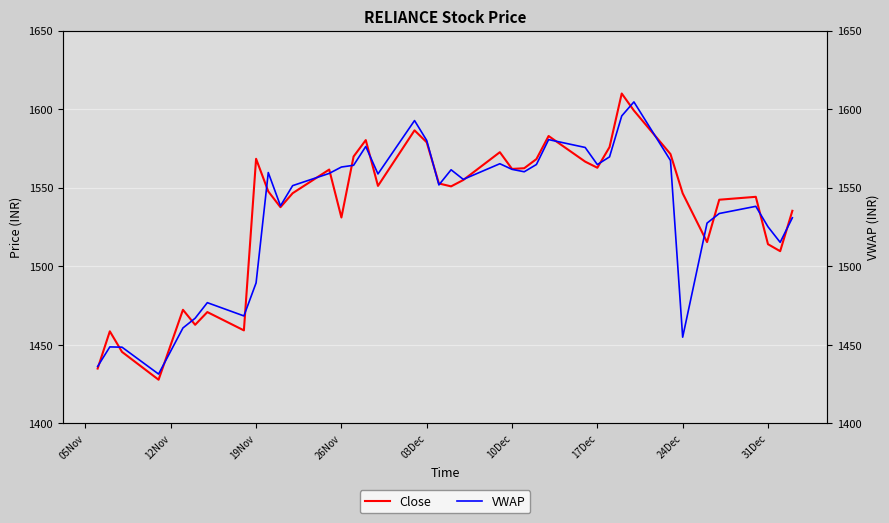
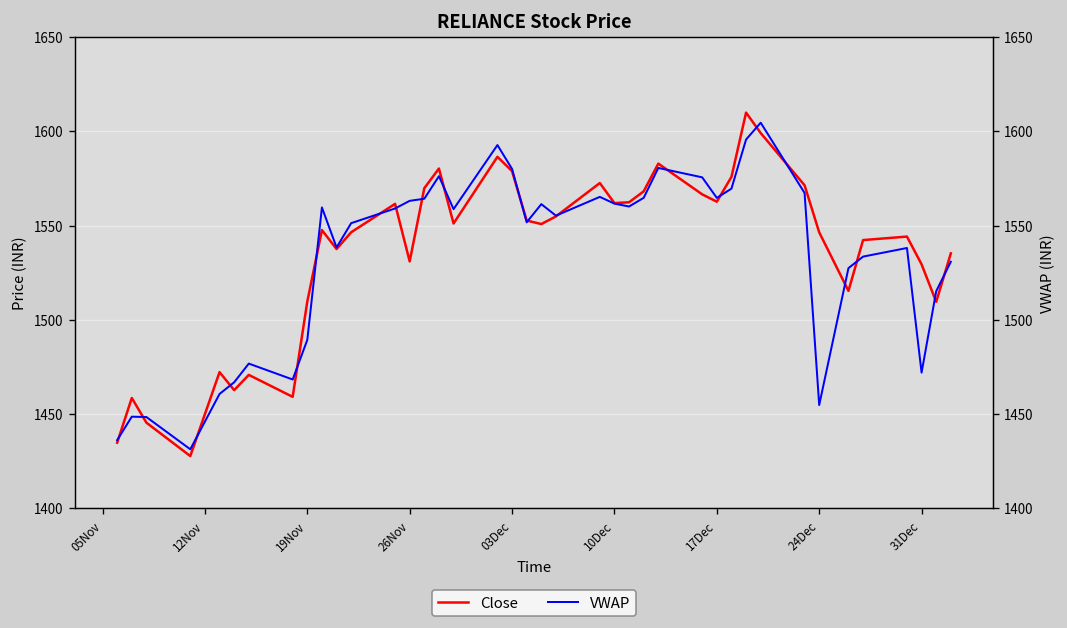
  {
    "Close": {
-     "19Nov": 1568,
+     "19Nov": 1510,
      "26Nov": 1531,
      "03Dec": 1579,
      "10Dec": 1562,
      "17Dec": 1563,
      "24Dec": 1546,
-     "31Dec": 1514
+     "31Dec": 1529
    },
    "VWAP": {
      "19Nov": 1489,
      "26Nov": 1563,
      "03Dec": 1580,
      "10Dec": 1562,
      "17Dec": 1565,
      "24Dec": 1455,
-     "31Dec": 1525
+     "31Dec": 1472
    }
  }
